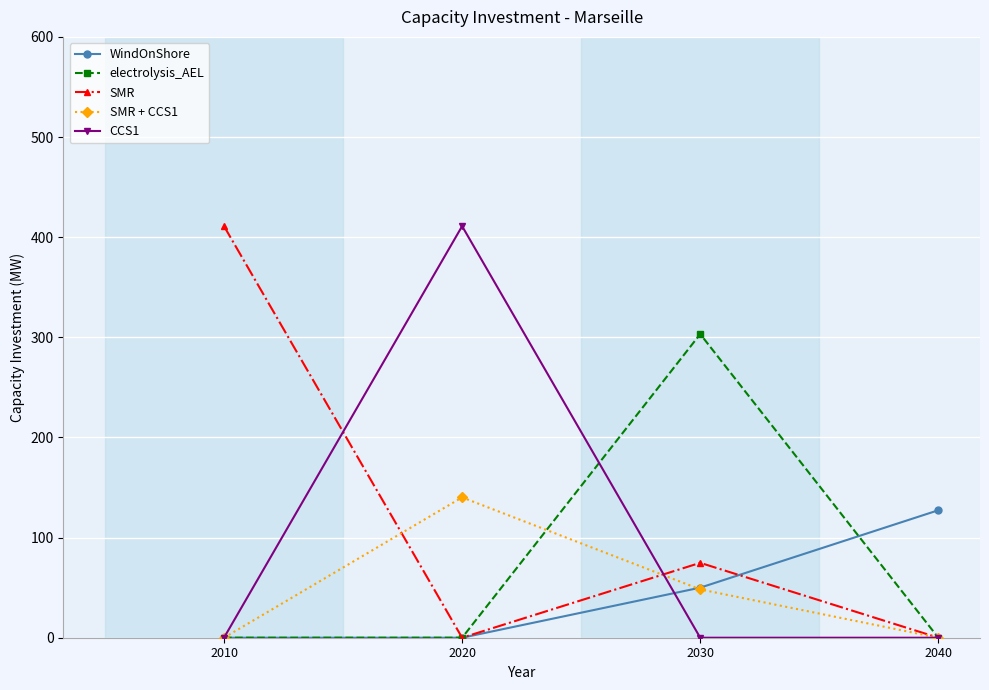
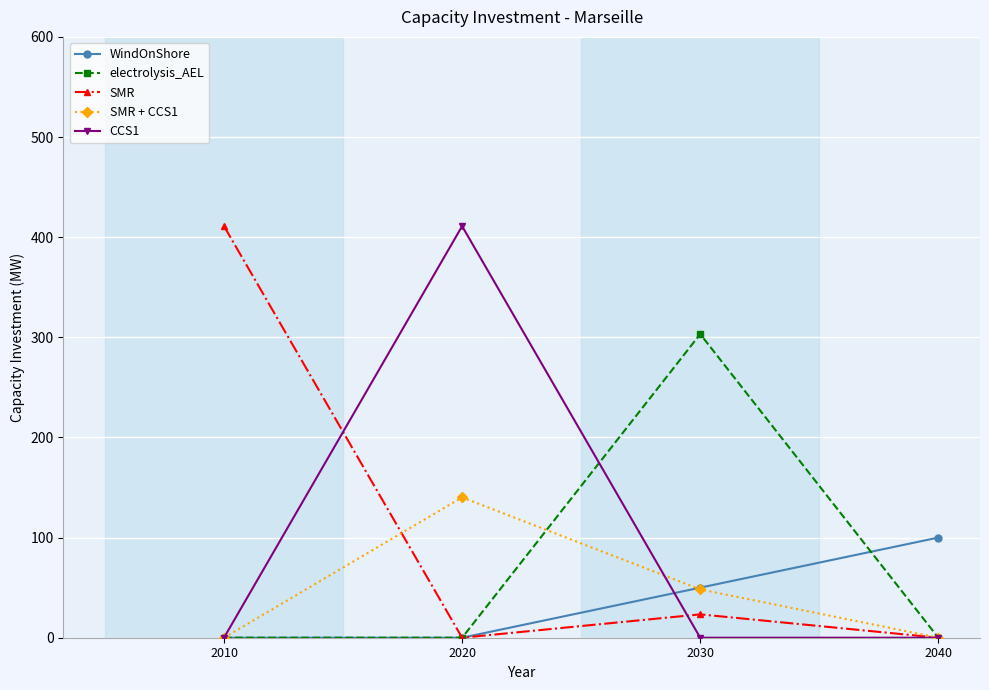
  {
    "WindOnShore": {
-     "2040": 127
+     "2040": 100
    },
    "electrolysis_AEL": {
      "2030": 303
    },
    "SMR": {
      "2010": 411,
-     "2030": 75
+     "2030": 23
    },
    "SMR + CCS1": {
      "2020": 140
    },
    "CCS1": {
      "2020": 411,
      "2030": 0
    }
  }
